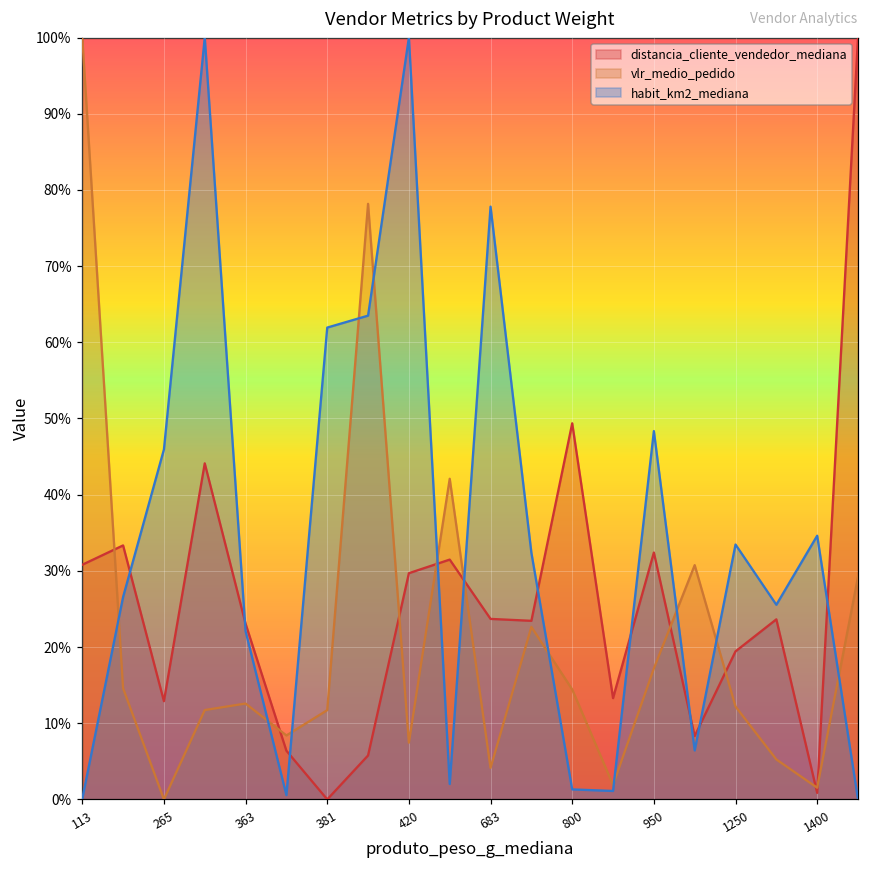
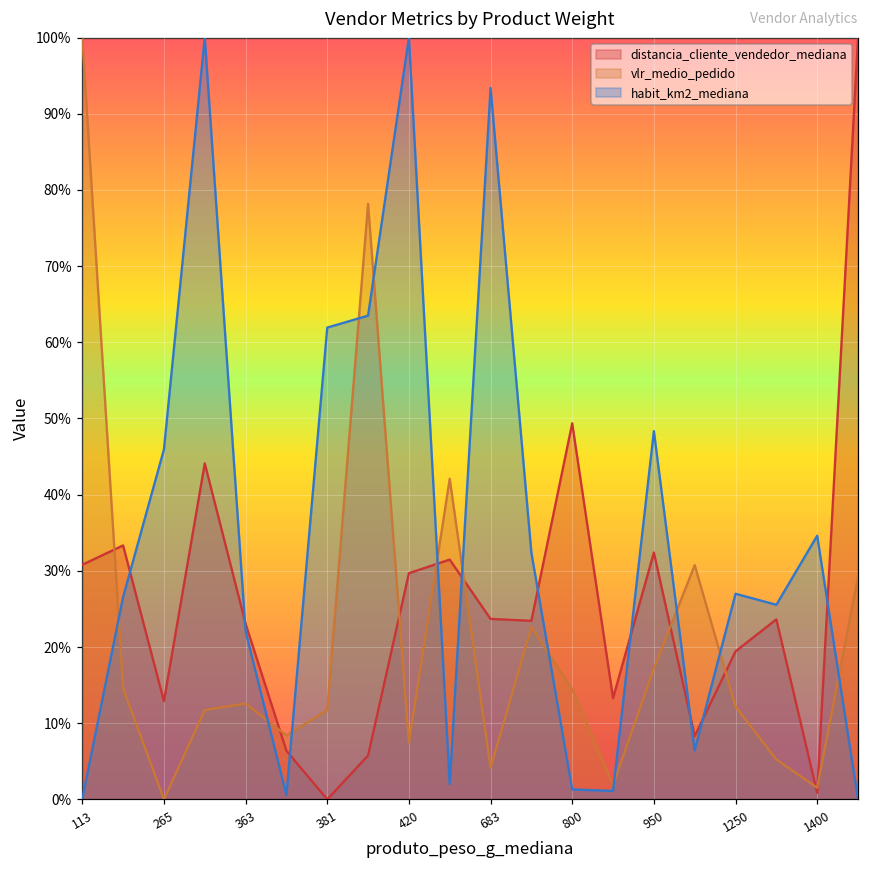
  {
    "habit_km2_mediana": {
      "113": "0%",
      "265": "46%",
      "363": "22%",
      "381": "62%",
      "420": "100%",
-     "683": "78%",
+     "683": "93%",
      "800": "1%",
      "950": "48%",
-     "1250": "33%",
+     "1250": "27%",
      "1400": "35%"
    }
  }
